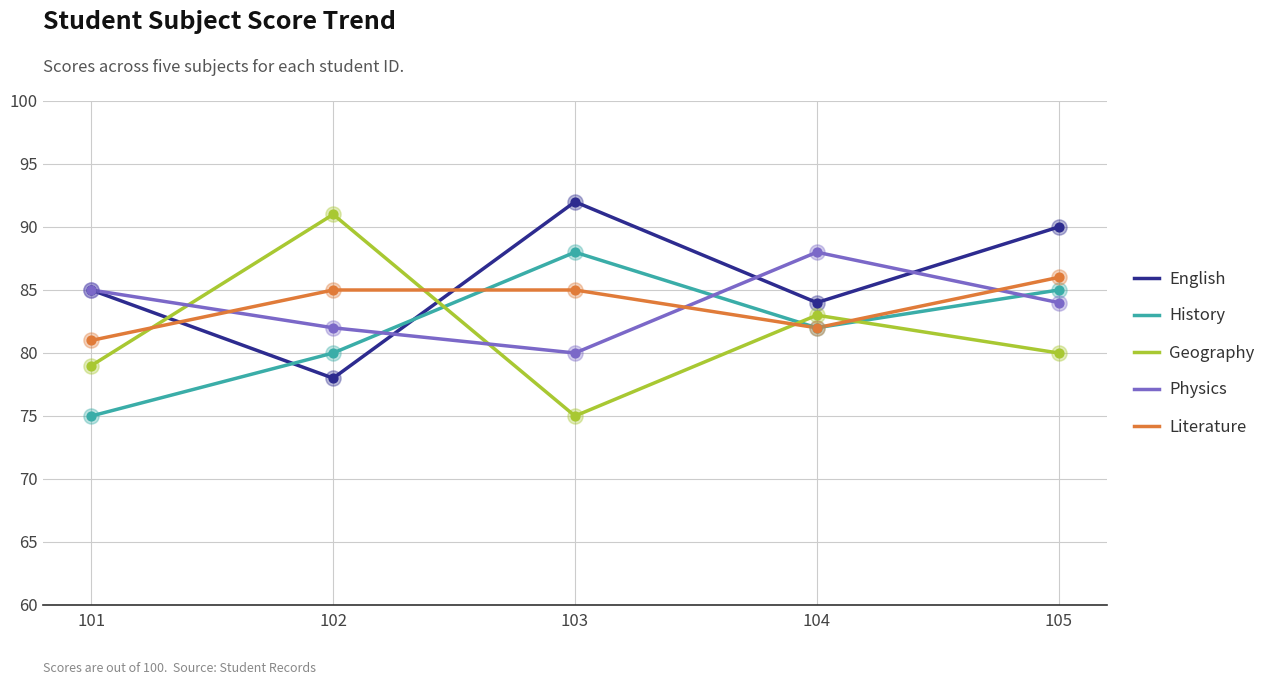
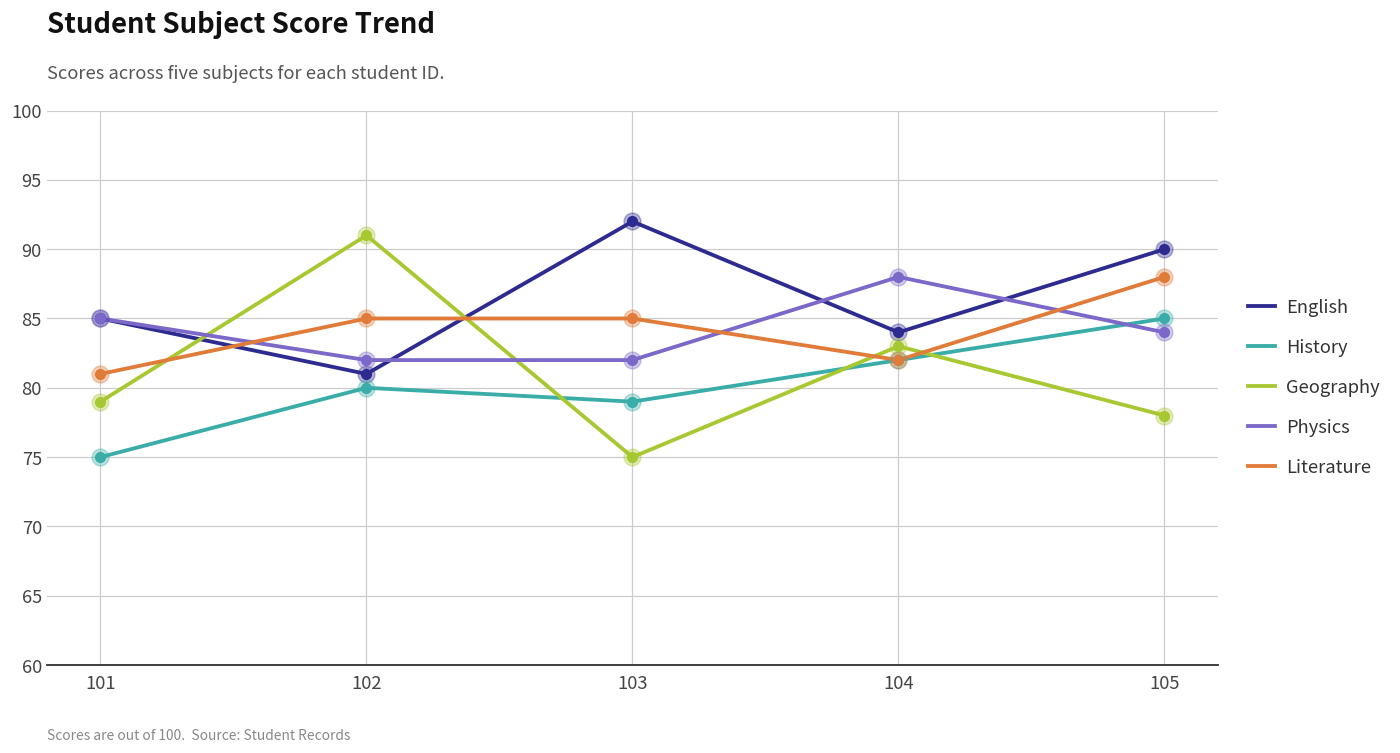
  {
    "English": {
-     "102": 78,
+     "102": 81,
      "103": 92,
      "104": 84,
      "105": 90
    },
    "History": {
      "101": 75,
      "102": 80,
-     "103": 88,
+     "103": 79,
      "105": 85
    },
    "Geography": {
      "101": 79,
      "102": 91,
      "103": 75,
      "104": 83,
-     "105": 80
+     "105": 78
    },
    "Physics": {
      "102": 82,
-     "103": 80,
+     "103": 82,
      "104": 88,
      "105": 84
    },
    "Literature": {
      "101": 81,
      "102": 85,
      "103": 85,
-     "105": 86
+     "105": 88
    }
  }
